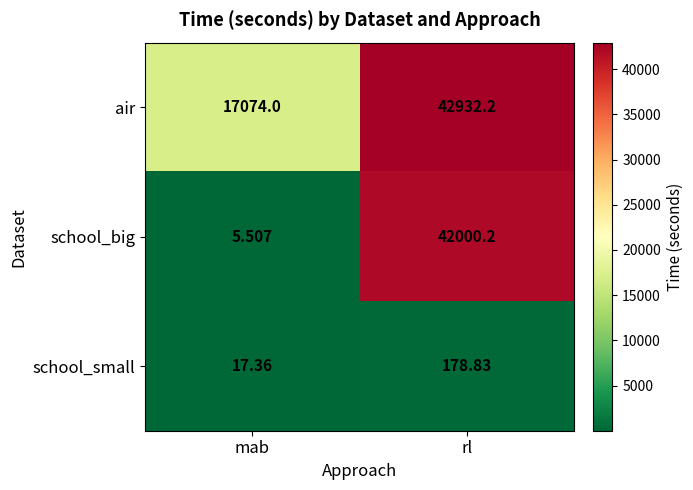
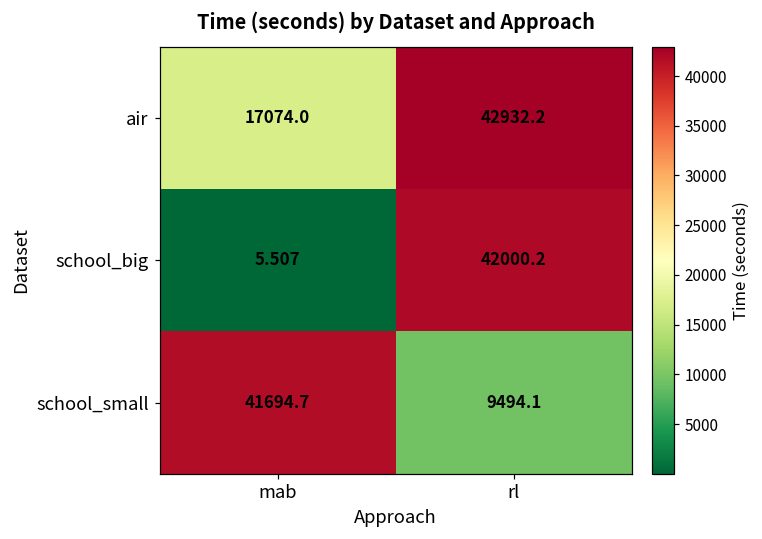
  {
    "air": {
      "mab": 17074.0,
      "rl": 42932.2
    },
    "school_big": {
      "mab": 5.507,
      "rl": 42000.2
    },
    "school_small": {
-     "mab": 17.36,
-     "rl": 178.83
+     "mab": 41694.7,
+     "rl": 9494.1
    }
  }
